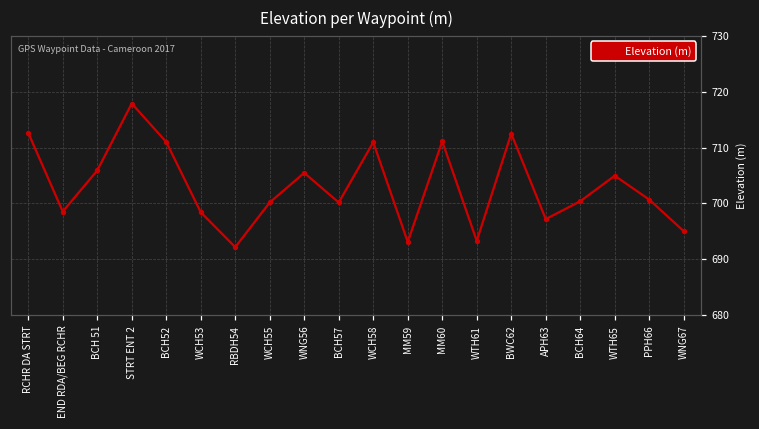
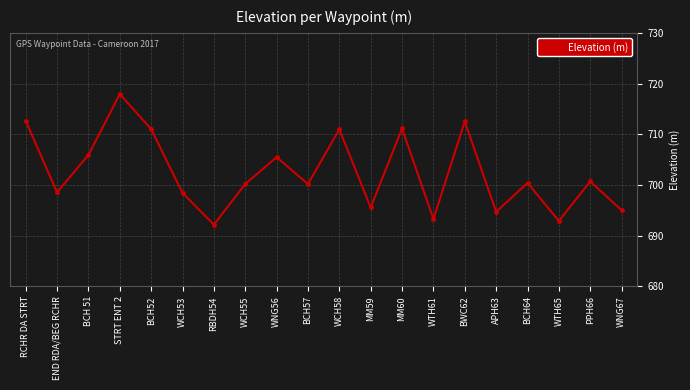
  {
    "RCHR DA STRT": 713,
    "END RDA/BEG RCHR": 699,
    "BCH 51": 706,
    "STRT ENT 2": 718,
    "BCH52": 711,
    "WCH53": 698,
    "RBDH54": 692,
    "WCH55": 700,
    "WNG56": 705,
    "BCH57": 700,
    "WCH58": 711,
-   "MM59": 693,
+   "MM59": 696,
    "MM60": 711,
    "WTH61": 693,
    "BWC62": 713,
-   "APH63": 697,
+   "APH63": 695,
    "BCH64": 700,
-   "WTH65": 705,
+   "WTH65": 693,
    "PPH66": 701,
    "WNG67": 695
  }
